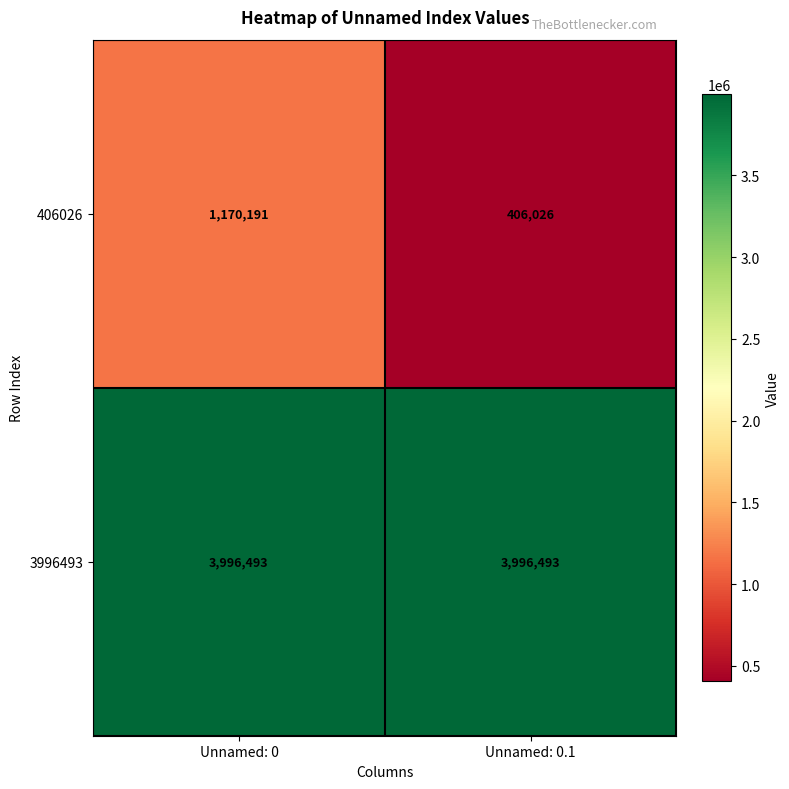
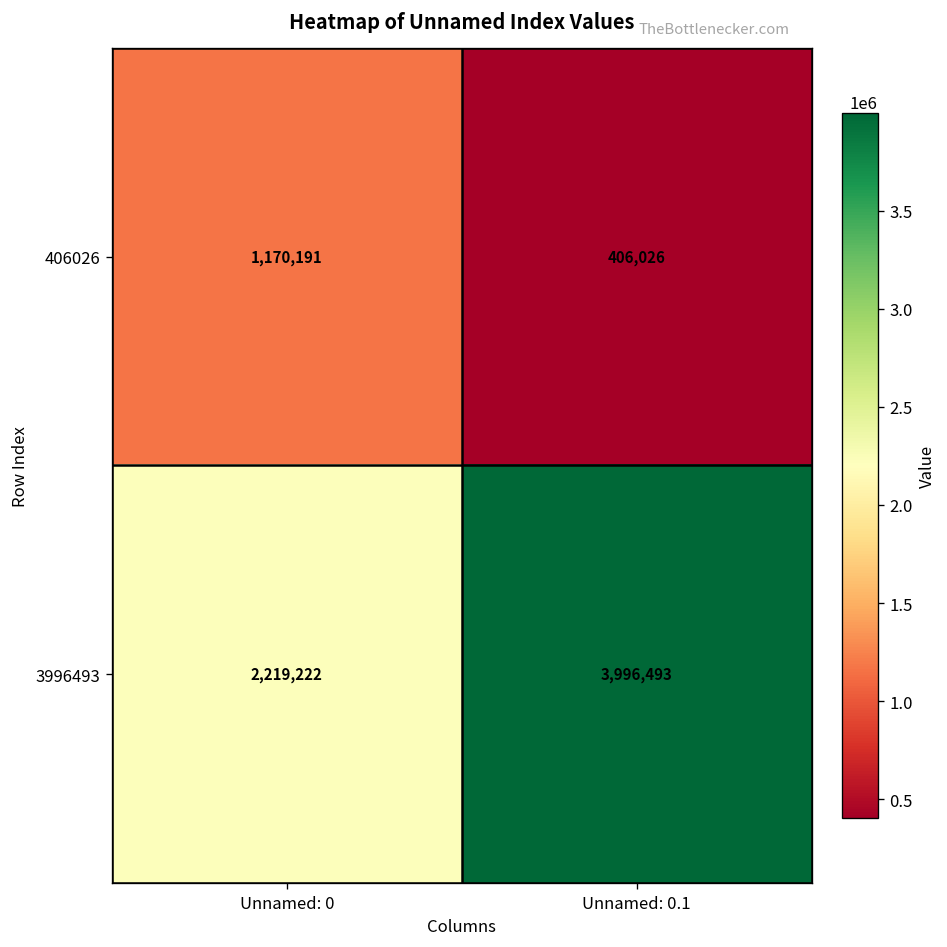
  {
    "406026": {
      "Unnamed: 0": "1,170,191",
      "Unnamed: 0.1": "406,026"
    },
    "3996493": {
-     "Unnamed: 0": "3,996,493",
+     "Unnamed: 0": "2,219,222",
      "Unnamed: 0.1": "3,996,493"
    }
  }
